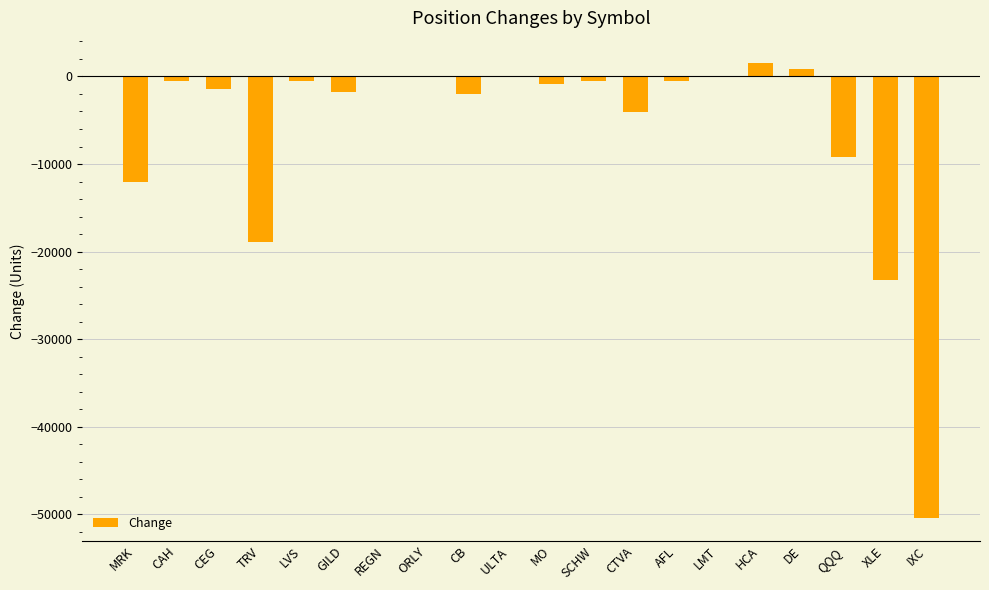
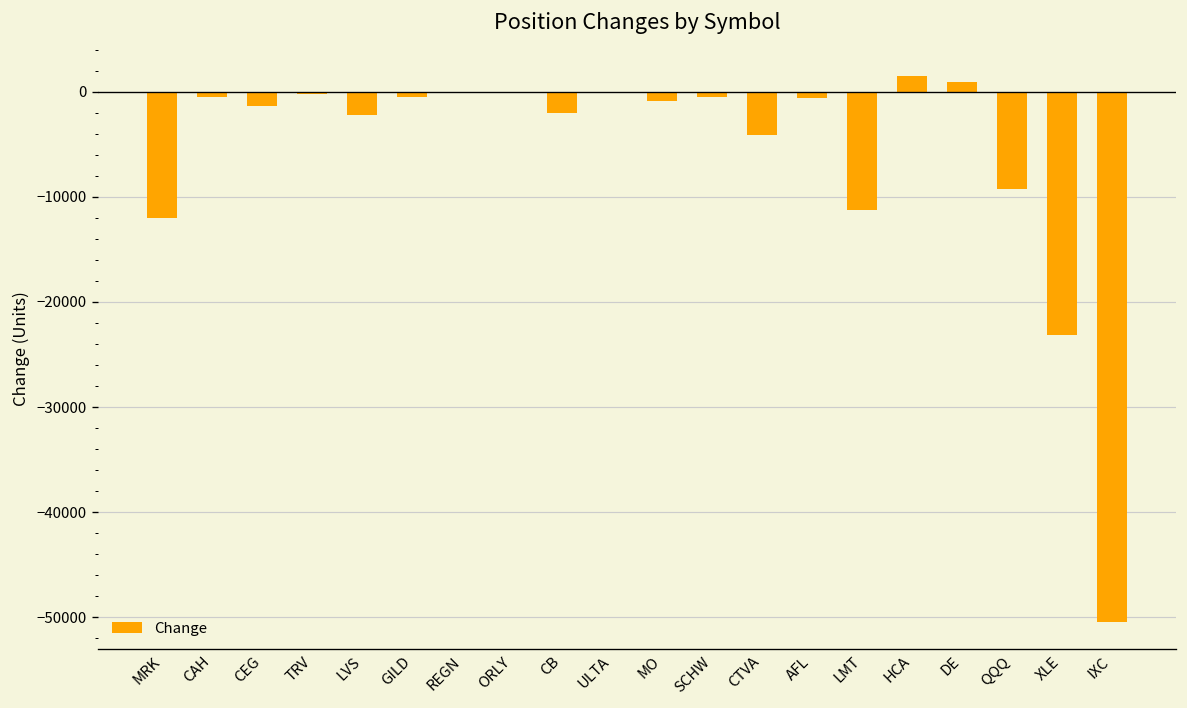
  {
    "MRK": -12000,
    "CAH": 0,
    "CEG": -1000,
-   "TRV": -19000,
-   "LVS": -1000,
-   "GILD": -2000,
+   "TRV": 0,
+   "LVS": -2000,
+   "GILD": -1000,
    "CB": -2000,
    "MO": -1000,
    "SCHW": 0,
    "CTVA": -4000,
    "AFL": -1000,
-   "LMT": 0,
+   "LMT": -11000,
    "HCA": 1000,
    "DE": 1000,
    "QQQ": -9000,
    "XLE": -23000,
    "IXC": -50000
  }
